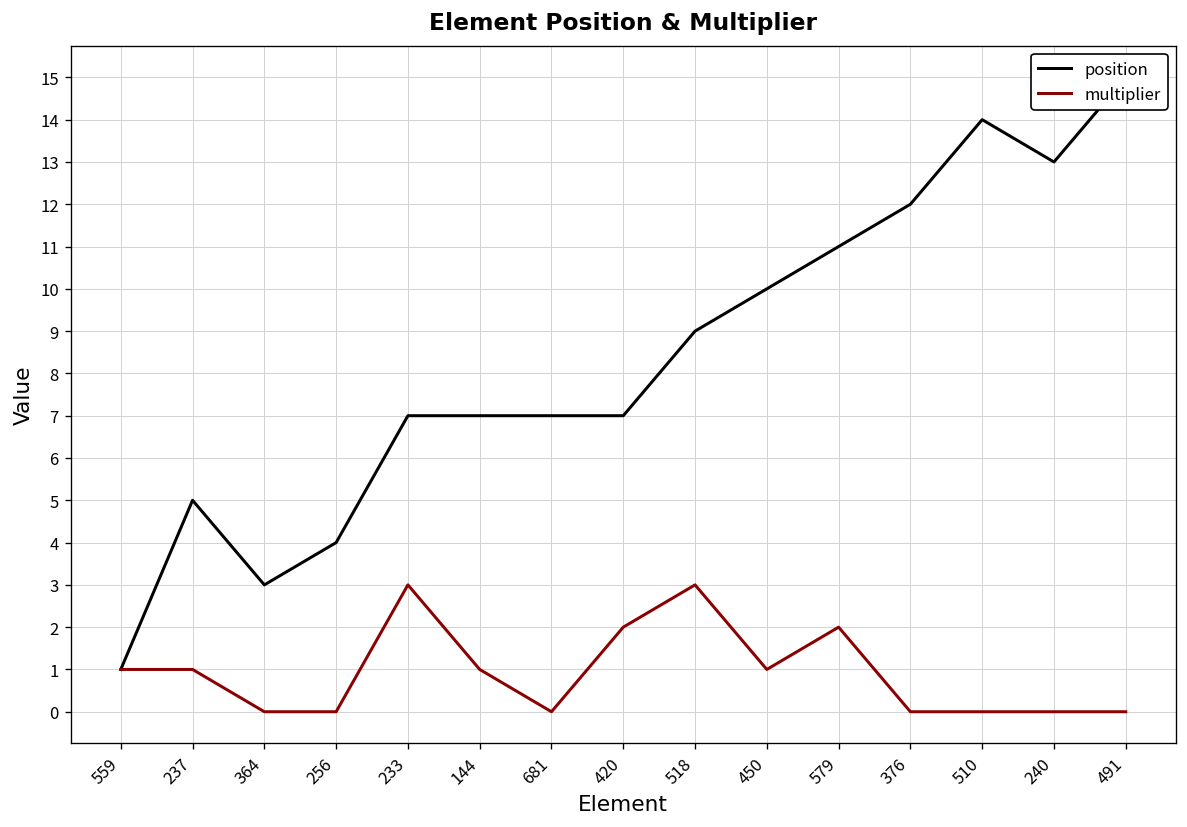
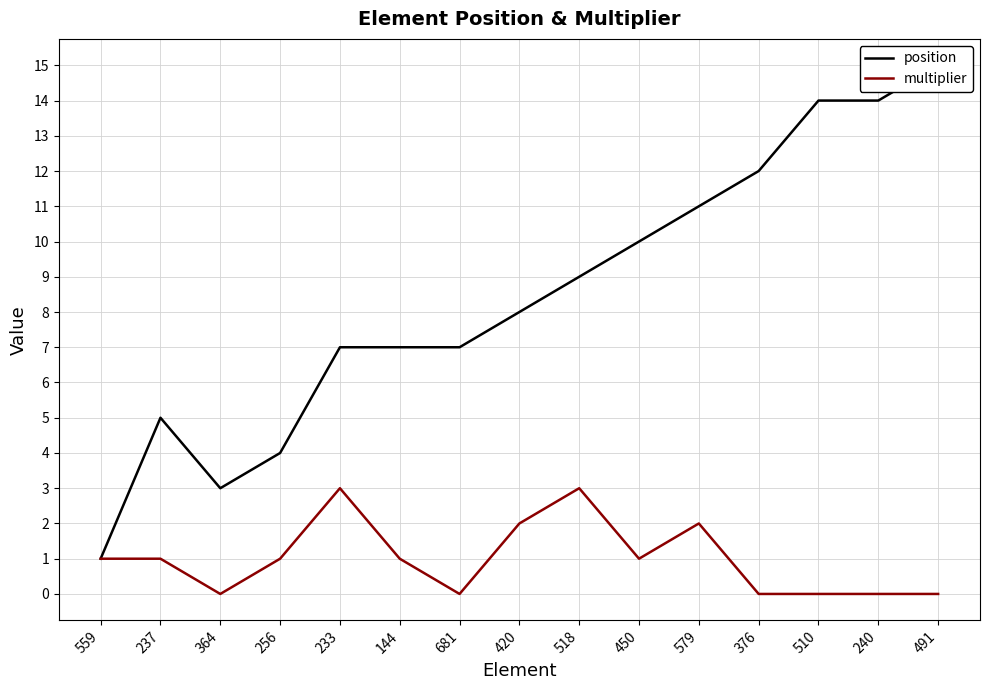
  {
    "position": {
      "237": 5,
      "364": 3,
      "256": 4,
      "233": 7,
      "144": 7,
      "681": 7,
-     "420": 7,
+     "420": 8,
      "518": 9,
      "450": 10,
      "579": 11,
      "376": 12,
      "510": 14,
-     "240": 13
+     "240": 14
    },
    "multiplier": {
      "237": 1,
      "364": 0,
-     "256": 0,
+     "256": 1,
      "233": 3,
      "144": 1,
      "681": 0,
      "420": 2,
      "518": 3,
      "450": 1,
      "579": 2,
      "376": 0,
      "510": 0,
      "240": 0,
      "491": 0
    }
  }
